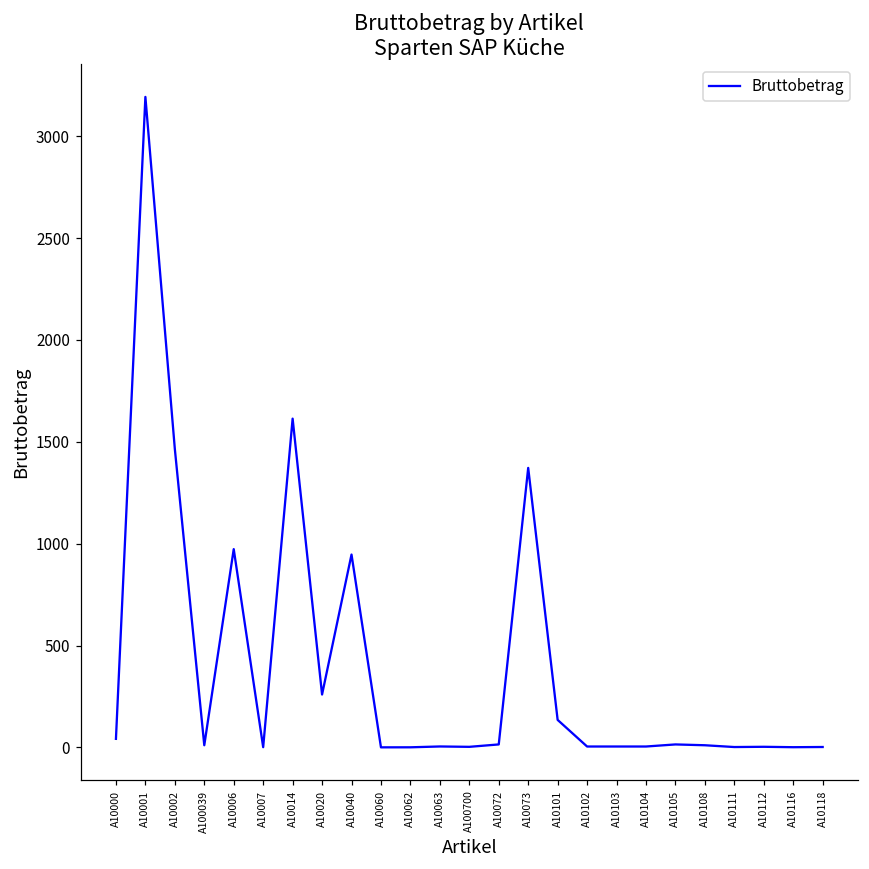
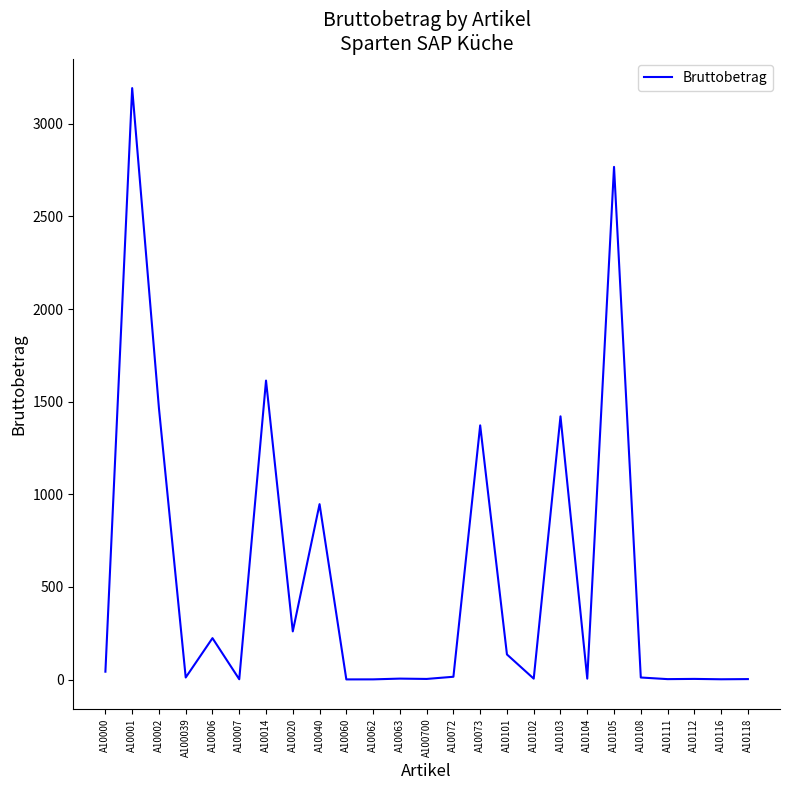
  {
    "A10000": 40,
    "A10001": 3190,
    "A10002": 1470,
    "A100039": 10,
-   "A10006": 970,
+   "A10006": 220,
    "A10007": 0,
    "A10014": 1610,
    "A10020": 260,
    "A10040": 950,
    "A10060": 0,
    "A10062": 0,
    "A10063": 10,
    "A100700": 0,
    "A10072": 20,
    "A10073": 1370,
    "A10101": 140,
    "A10102": 0,
-   "A10103": 0,
+   "A10103": 1420,
    "A10104": 0,
-   "A10105": 20,
+   "A10105": 2770,
    "A10108": 10,
    "A10111": 0,
    "A10112": 0,
    "A10116": 0,
    "A10118": 0
  }
